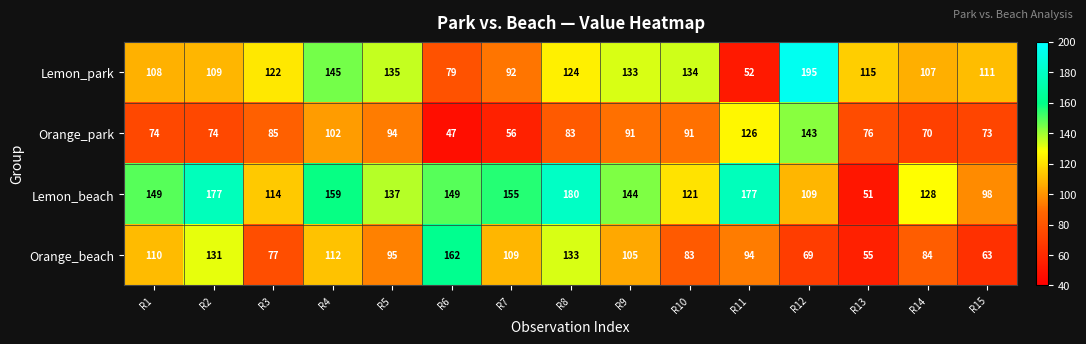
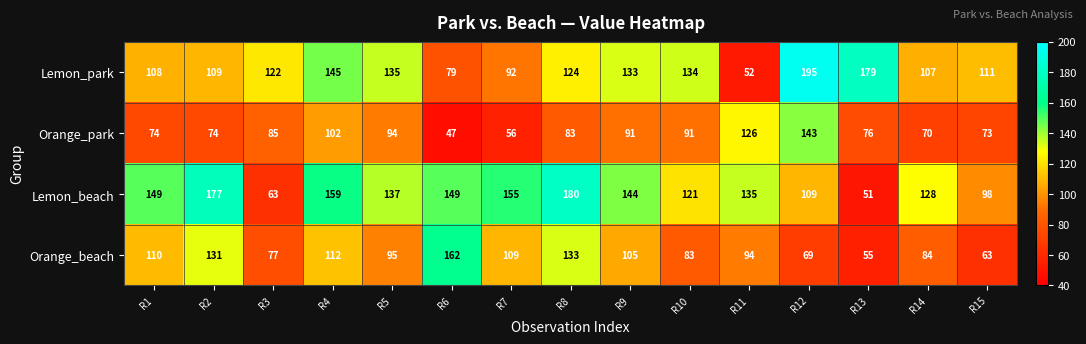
  {
    "Lemon_park": {
      "R1": 108,
      "R2": 109,
      "R3": 122,
      "R4": 145,
      "R5": 135,
      "R6": 79,
      "R7": 92,
      "R8": 124,
      "R9": 133,
      "R10": 134,
      "R11": 52,
      "R12": 195,
-     "R13": 115,
+     "R13": 179,
      "R14": 107,
      "R15": 111
    },
    "Orange_park": {
      "R1": 74,
      "R2": 74,
      "R3": 85,
      "R4": 102,
      "R5": 94,
      "R6": 47,
      "R7": 56,
      "R8": 83,
      "R9": 91,
      "R10": 91,
      "R11": 126,
      "R12": 143,
      "R13": 76,
      "R14": 70,
      "R15": 73
    },
    "Lemon_beach": {
      "R1": 149,
      "R2": 177,
-     "R3": 114,
+     "R3": 63,
      "R4": 159,
      "R5": 137,
      "R6": 149,
      "R7": 155,
      "R8": 180,
      "R9": 144,
      "R10": 121,
-     "R11": 177,
+     "R11": 135,
      "R12": 109,
      "R13": 51,
      "R14": 128,
      "R15": 98
    },
    "Orange_beach": {
      "R1": 110,
      "R2": 131,
      "R3": 77,
      "R4": 112,
      "R5": 95,
      "R6": 162,
      "R7": 109,
      "R8": 133,
      "R9": 105,
      "R10": 83,
      "R11": 94,
      "R12": 69,
      "R13": 55,
      "R14": 84,
      "R15": 63
    }
  }
